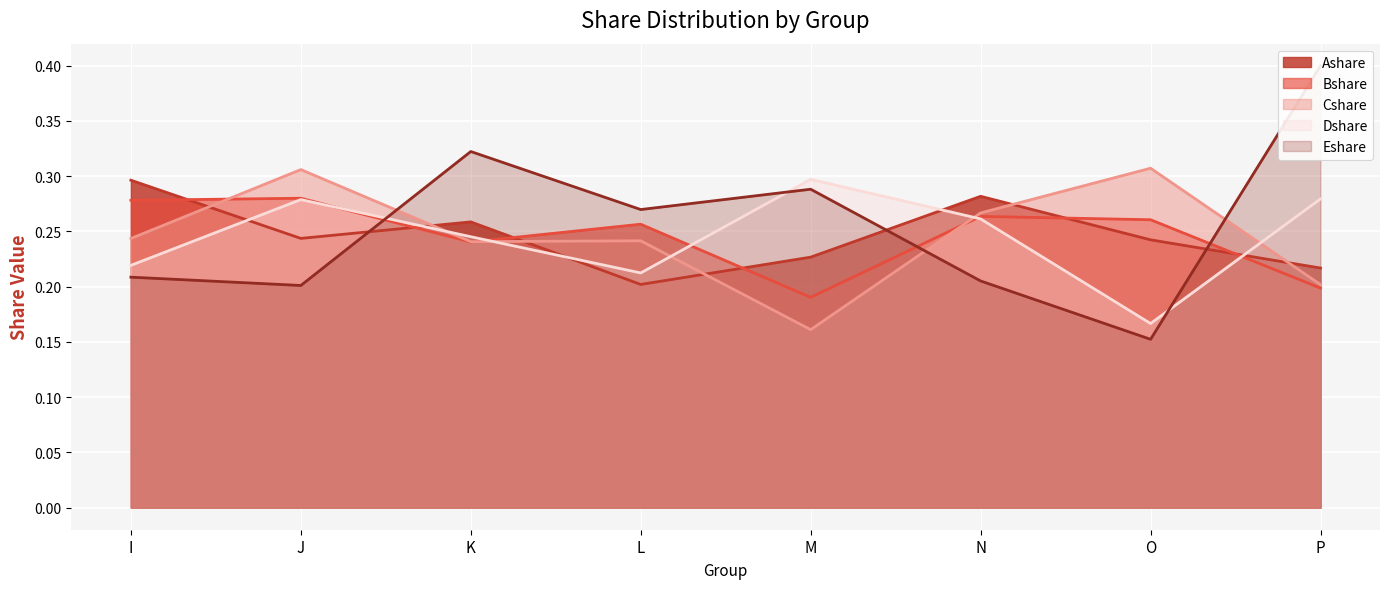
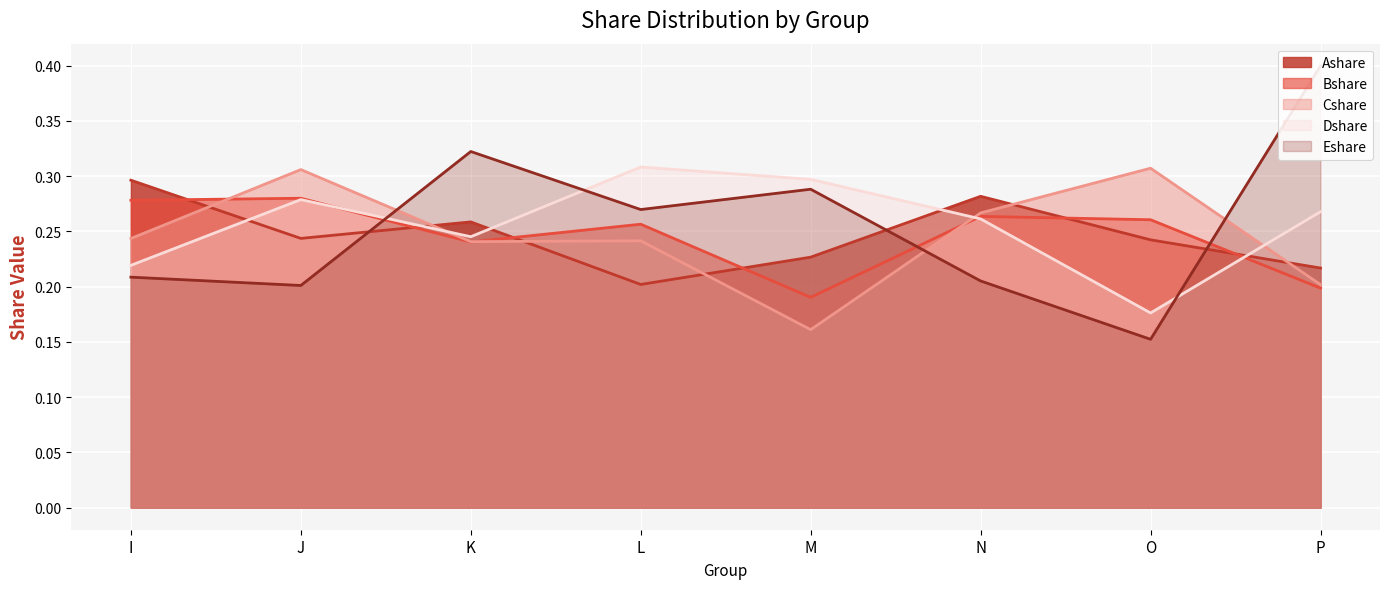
  {
    "Dshare": {
      "I": 0.219,
      "K": 0.245,
-     "L": 0.212,
+     "L": 0.308,
      "M": 0.297,
-     "O": 0.167,
-     "P": 0.279
+     "O": 0.176,
+     "P": 0.268
    }
  }
